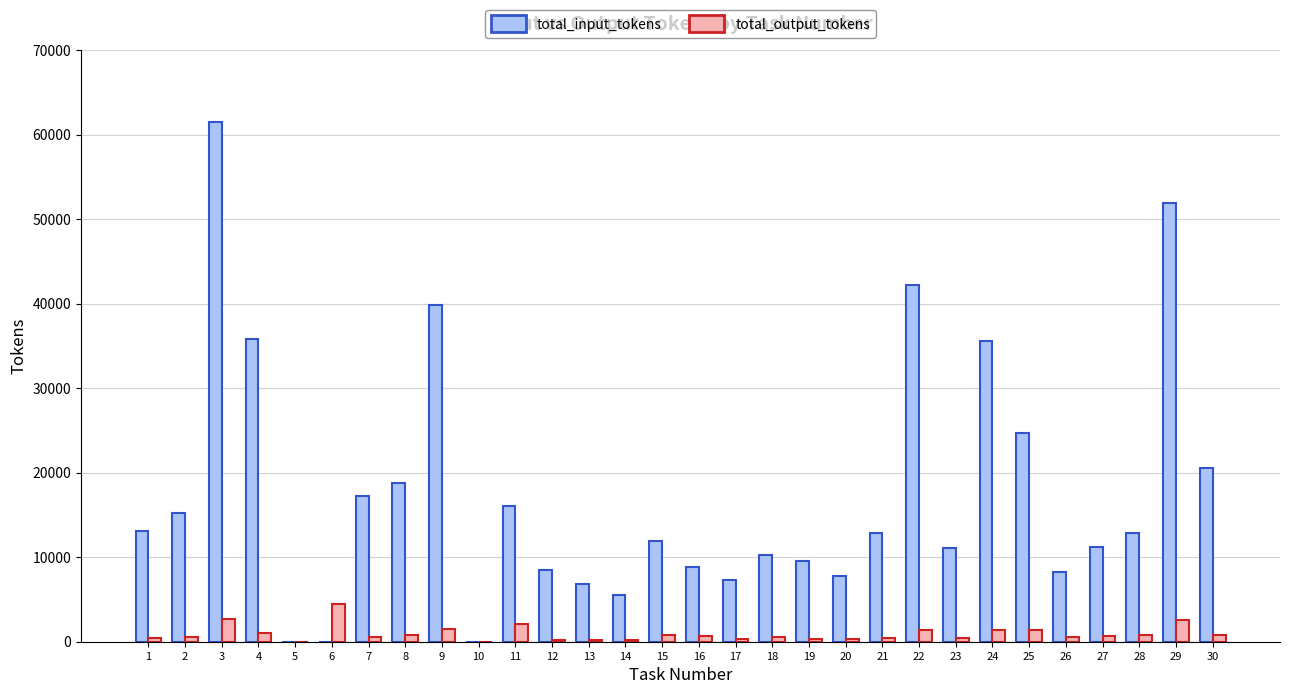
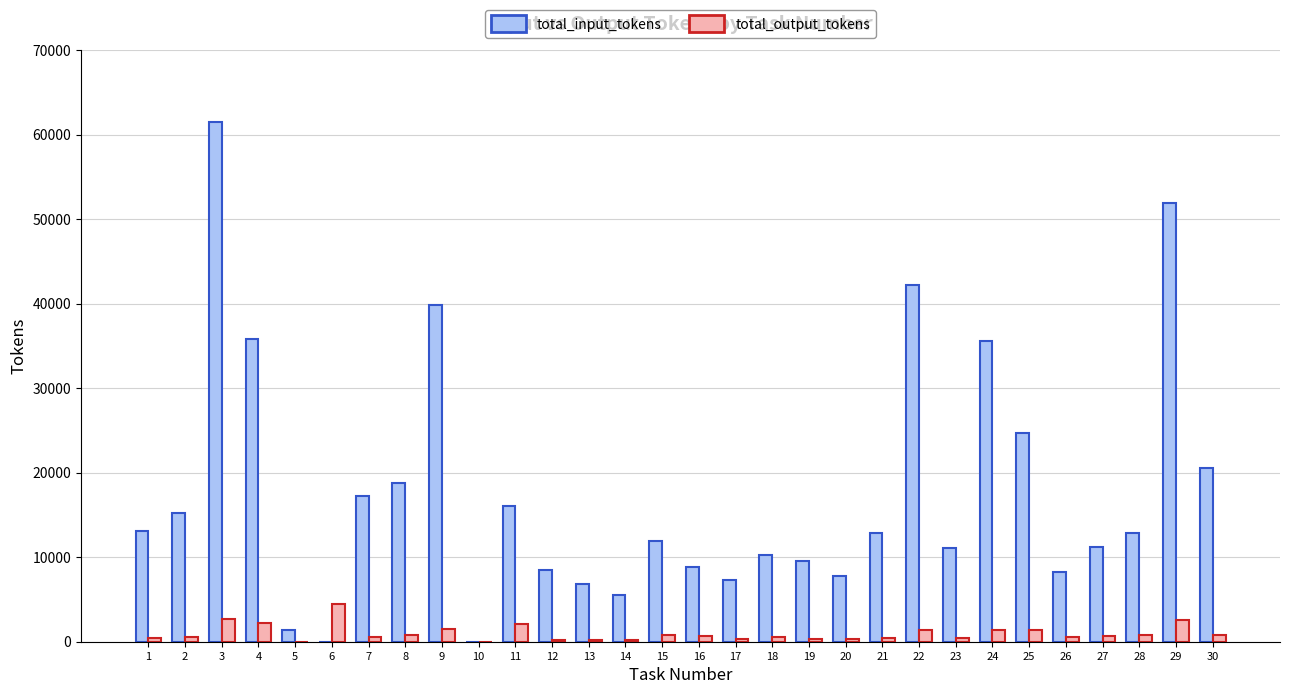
  {
    "total_input_tokens": {
      "1": 13000,
      "2": 15000,
      "3": 62000,
      "4": 36000,
-     "5": 0,
+     "5": 1000,
      "6": 0,
      "7": 17000,
      "8": 19000,
      "9": 40000,
      "10": 0,
      "11": 16000,
      "12": 8000,
      "13": 7000,
      "14": 5000,
      "15": 12000,
      "16": 9000,
      "17": 7000,
      "18": 10000,
      "19": 10000,
      "20": 8000,
      "21": 13000,
      "22": 42000,
      "23": 11000,
      "24": 36000,
      "25": 25000,
      "26": 8000,
      "27": 11000,
      "28": 13000,
      "29": 52000,
      "30": 21000
    },
    "total_output_tokens": {
      "1": 0,
      "2": 1000,
      "3": 3000,
-     "4": 1000,
+     "4": 2000,
      "5": 0,
      "6": 4000,
      "7": 1000,
      "8": 1000,
      "9": 2000,
      "10": 0,
      "11": 2000,
      "15": 1000,
      "16": 1000,
      "17": 0,
      "18": 1000,
      "19": 0,
      "21": 0,
      "22": 1000,
      "23": 0,
      "24": 1000,
      "25": 1000,
      "26": 1000,
      "27": 1000,
      "28": 1000,
      "29": 3000,
      "30": 1000
    }
  }
